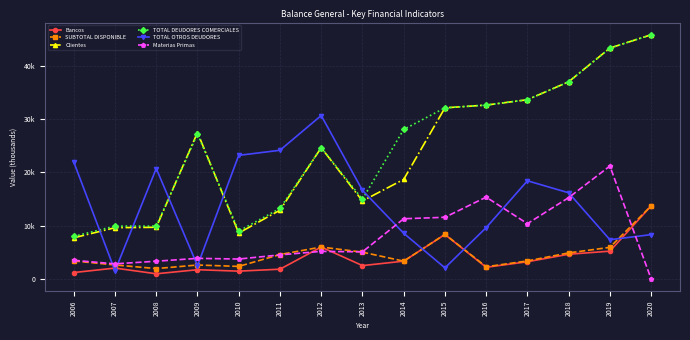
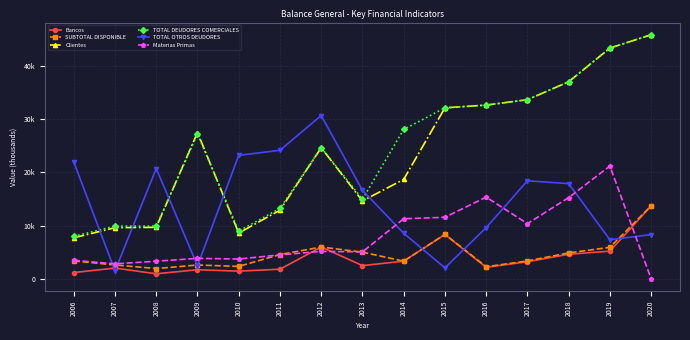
  {
    "Bancos": {
      "2006": 1000,
      "2007": 2000,
      "2008": 1000,
      "2009": 2000,
      "2010": 1000,
      "2011": 2000,
      "2013": 2000,
      "2019": 5000
    },
    "SUBTOTAL DISPONIBLE": {
      "2008": 2000,
      "2010": 2000,
      "2019": 6000
    },
    "Clientes": {
      "2014": 19000
    },
    "TOTAL DEUDORES COMERCIALES": {
      "2014": 28000
    },
    "TOTAL OTROS DEUDORES": {
      "2006": 22000,
      "2007": 2000,
      "2008": 21000,
      "2010": 23000,
      "2011": 24000,
      "2012": 31000,
      "2013": 17000,
      "2014": 9000,
      "2015": 2000,
      "2016": 10000,
      "2017": 18000,
-     "2018": 16000,
+     "2018": 18000,
      "2019": 7000,
      "2020": 8000
    },
    "Materias Primas": {
      "2008": 3000,
      "2009": 4000,
      "2010": 4000,
      "2012": 5000,
      "2014": 11000,
      "2015": 12000,
      "2016": 15000,
      "2017": 10000,
      "2018": 15000,
      "2019": 21000,
      "2020": 0
    }
  }
